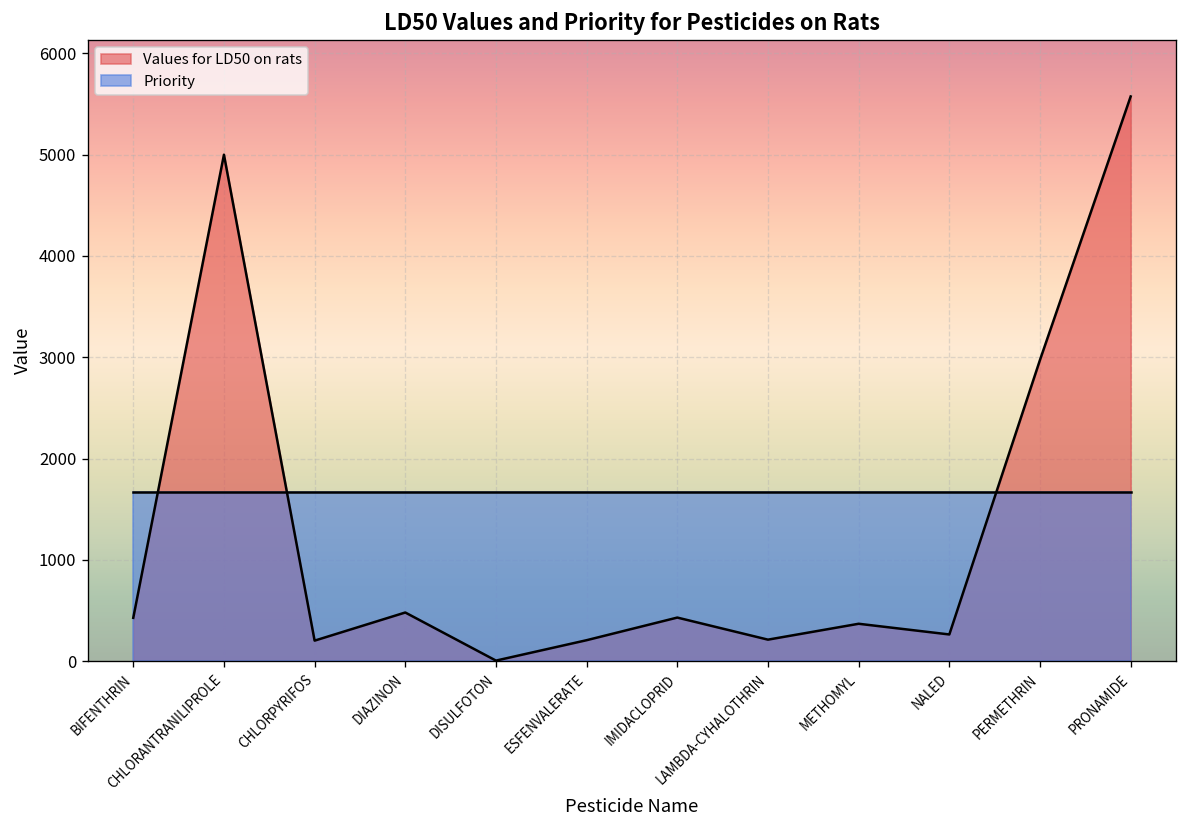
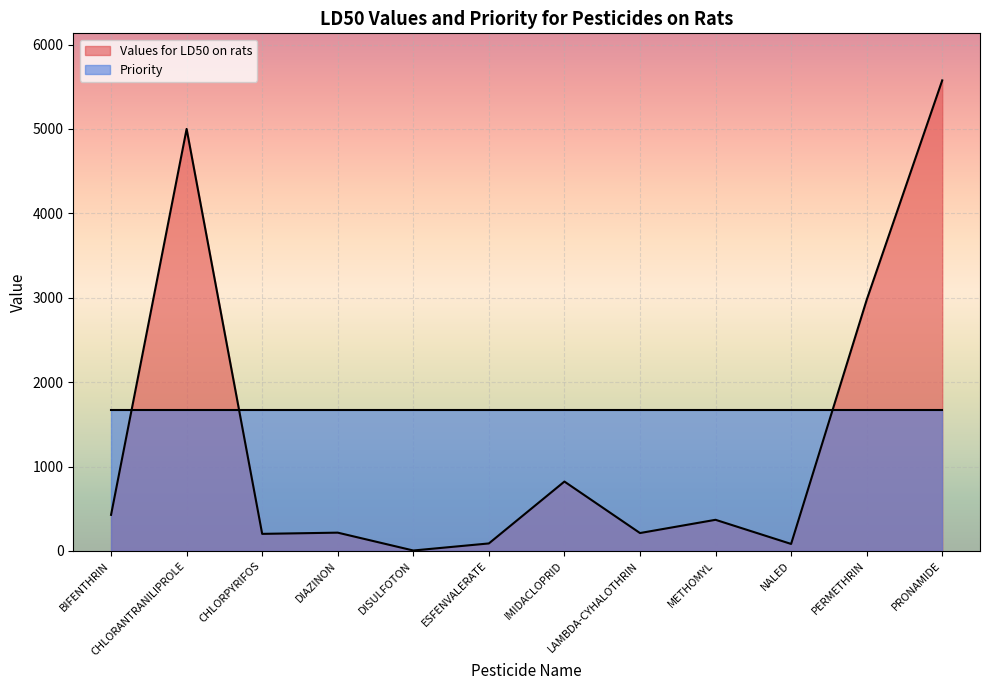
  {
    "Values for LD50 on rats": {
      "BIFENTHRIN": 400,
      "CHLORANTRANILIPROLE": 5000,
      "CHLORPYRIFOS": 200,
-     "DIAZINON": 500,
+     "DIAZINON": 200,
      "DISULFOTON": 0,
-     "ESFENVALERATE": 200,
-     "IMIDACLOPRID": 400,
+     "ESFENVALERATE": 100,
+     "IMIDACLOPRID": 800,
      "LAMBDA-CYHALOTHRIN": 200,
      "METHOMYL": 400,
-     "NALED": 300,
+     "NALED": 100,
      "PERMETHRIN": 3000,
      "PRONAMIDE": 5600
    },
    "Priority": {
      "BIFENTHRIN": 1700,
      "CHLORANTRANILIPROLE": 1700,
      "CHLORPYRIFOS": 1700,
      "DIAZINON": 1700,
      "DISULFOTON": 1700,
      "ESFENVALERATE": 1700,
      "IMIDACLOPRID": 1700,
      "LAMBDA-CYHALOTHRIN": 1700,
      "METHOMYL": 1700,
      "NALED": 1700,
      "PERMETHRIN": 1700,
      "PRONAMIDE": 1700
    }
  }
